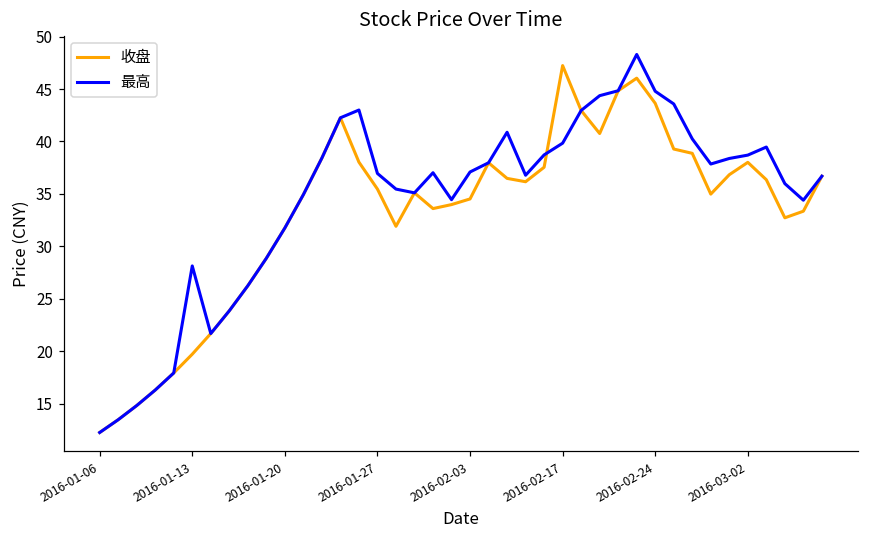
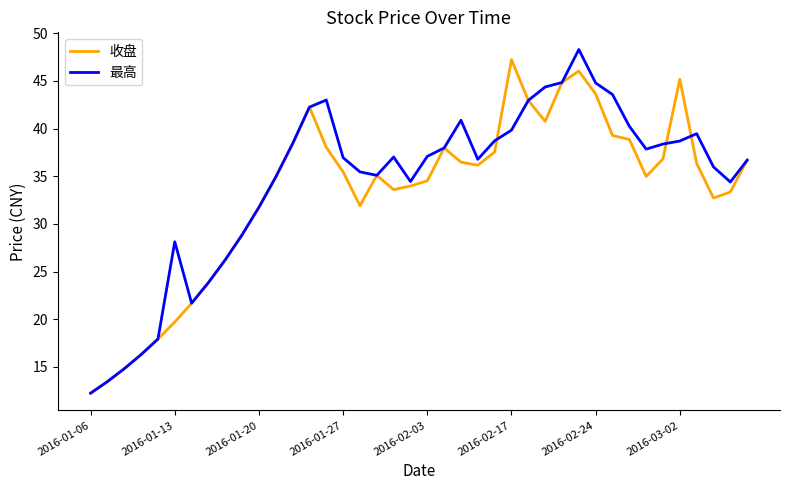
  {
    "收盘": {
      "2016-01-13": 20,
      "2016-01-27": 35,
      "2016-02-03": 35,
      "2016-02-17": 47,
      "2016-02-24": 44,
-     "2016-03-02": 38
+     "2016-03-02": 45
    },
    "最高": {
      "2016-01-13": 28,
      "2016-01-27": 37,
      "2016-02-03": 37,
      "2016-02-17": 40,
      "2016-02-24": 45,
      "2016-03-02": 39
    }
  }
